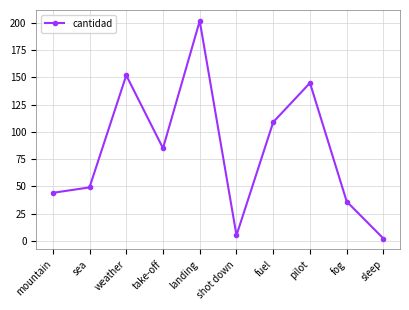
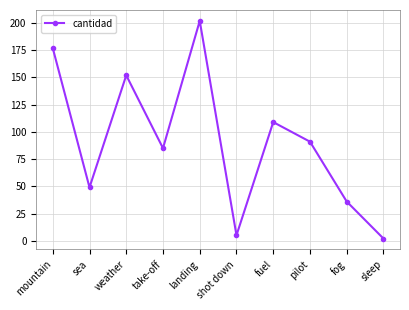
  {
-   "mountain": 44,
+   "mountain": 177,
    "sea": 49,
    "weather": 152,
    "take-off": 85,
    "landing": 202,
    "shot down": 5,
    "fuel": 109,
-   "pilot": 145,
+   "pilot": 91,
    "fog": 36,
    "sleep": 2
  }
